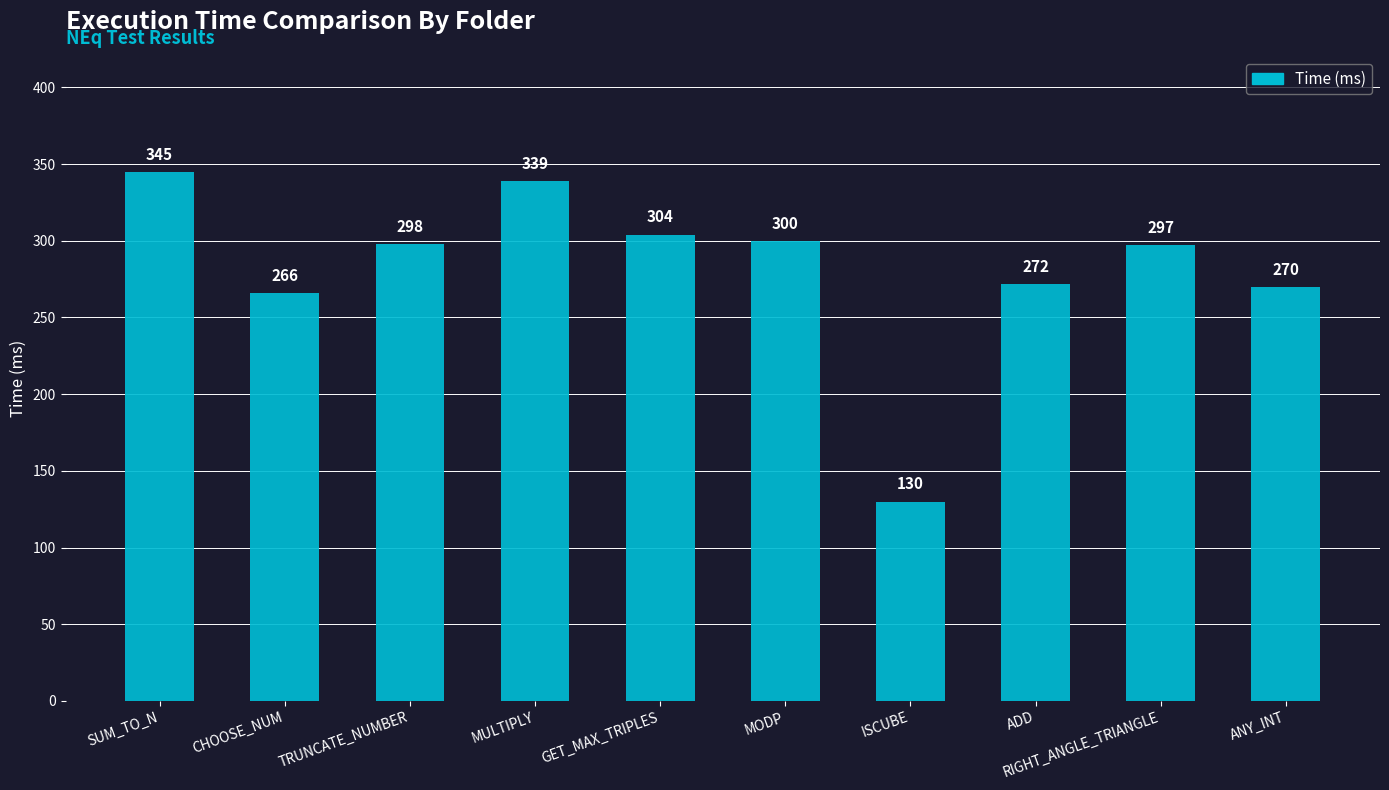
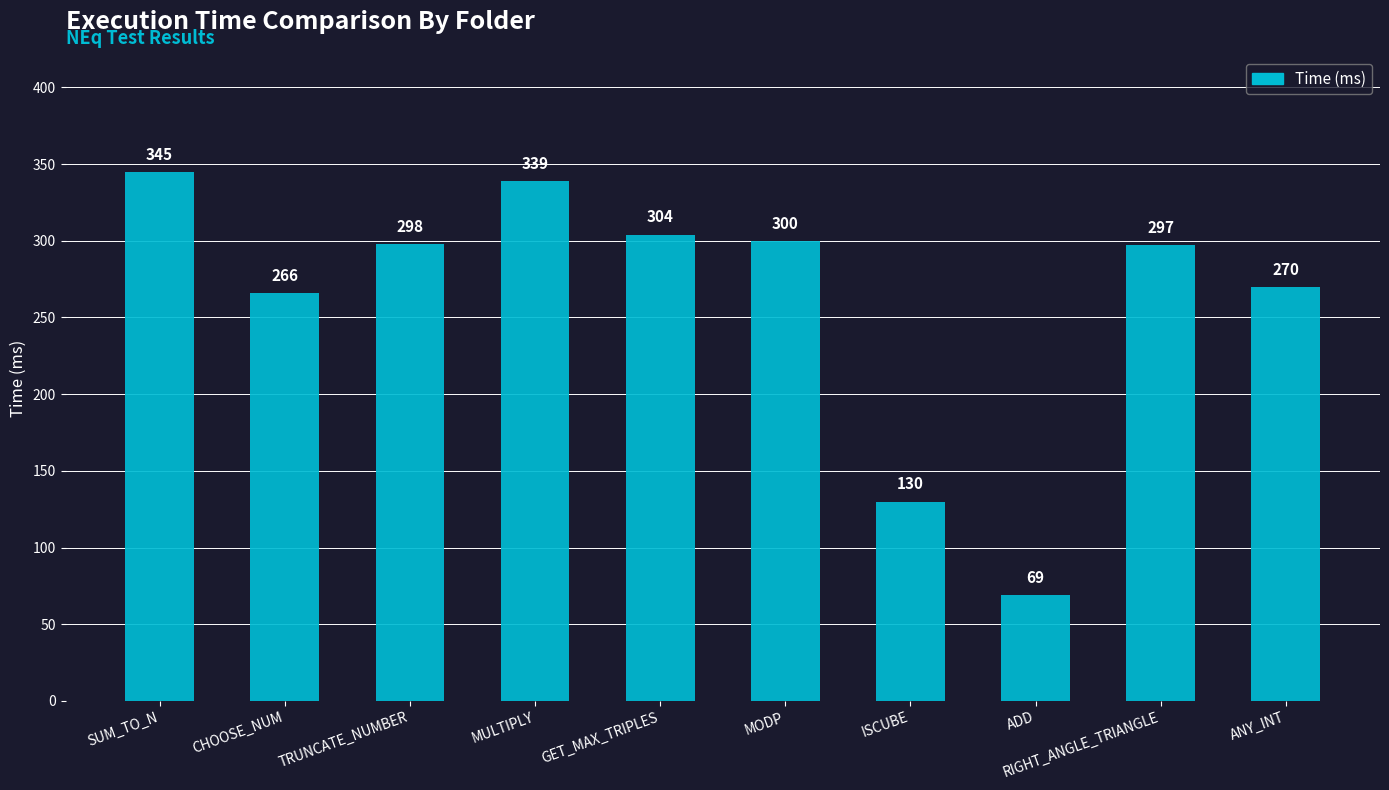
  {
    "SUM_TO_N": 345,
    "CHOOSE_NUM": 266,
    "TRUNCATE_NUMBER": 298,
    "MULTIPLY": 339,
    "GET_MAX_TRIPLES": 304,
    "MODP": 300,
    "ISCUBE": 130,
-   "ADD": 272,
+   "ADD": 69,
    "RIGHT_ANGLE_TRIANGLE": 297,
    "ANY_INT": 270
  }
